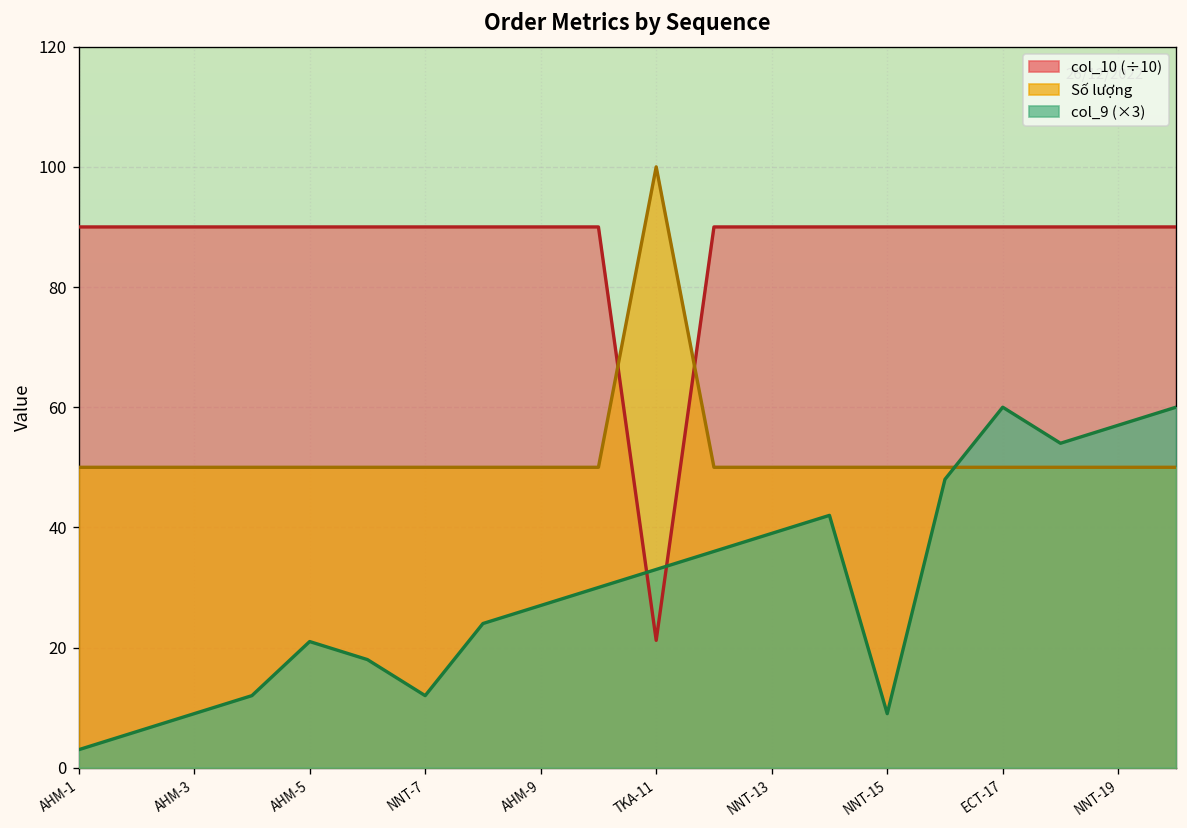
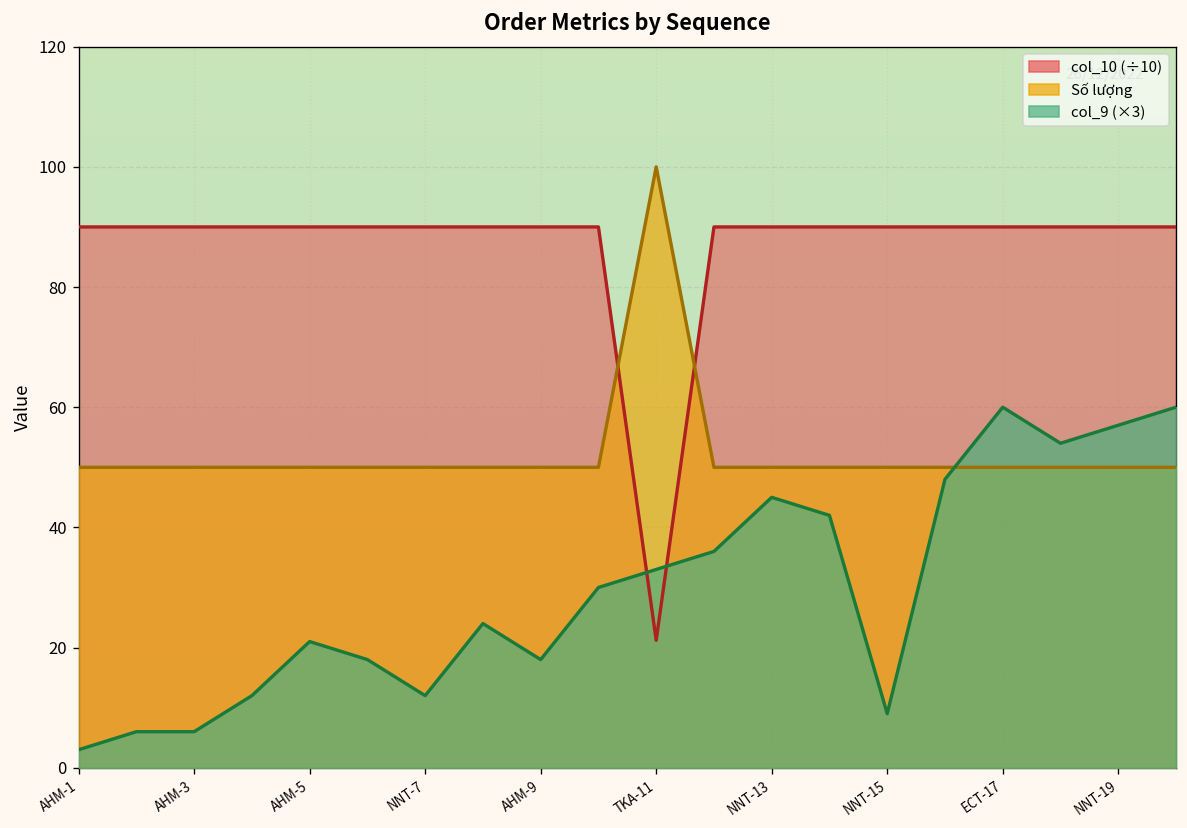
  {
    "col_10 (÷10)": {
      "AHM-1": 90,
      "AHM-3": 90,
      "AHM-5": 90,
      "NNT-7": 90,
      "AHM-9": 90,
      "TKA-11": 21,
      "NNT-13": 90,
      "NNT-15": 90,
      "ECT-17": 90,
      "NNT-19": 90
    },
    "Số lượng": {
      "AHM-1": 50,
      "AHM-3": 50,
      "AHM-5": 50,
      "NNT-7": 50,
      "AHM-9": 50,
      "TKA-11": 100,
      "NNT-13": 50,
      "NNT-15": 50,
      "ECT-17": 50,
      "NNT-19": 50
    },
    "col_9 (×3)": {
      "AHM-1": 3,
-     "AHM-3": 9,
+     "AHM-3": 6,
      "AHM-5": 21,
      "NNT-7": 12,
-     "AHM-9": 27,
+     "AHM-9": 18,
      "TKA-11": 33,
-     "NNT-13": 39,
+     "NNT-13": 45,
      "NNT-15": 9,
      "ECT-17": 60,
      "NNT-19": 57
    }
  }
